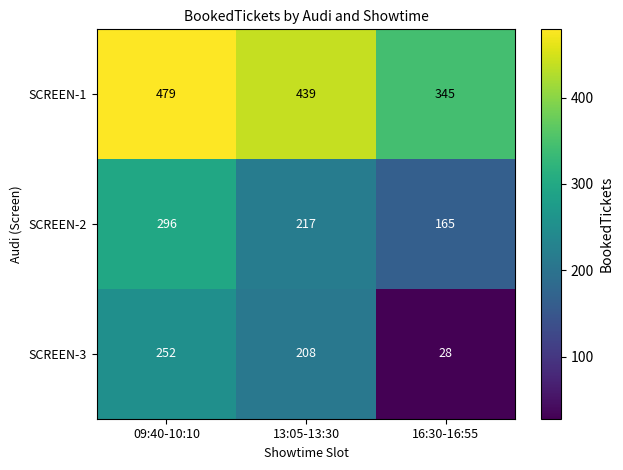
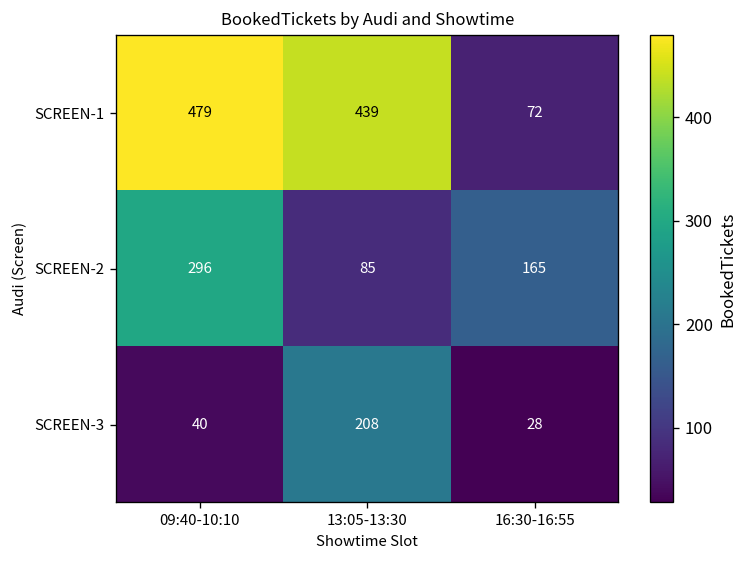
  {
    "SCREEN-1": {
      "09:40-10:10": 479,
      "13:05-13:30": 439,
-     "16:30-16:55": 345
+     "16:30-16:55": 72
    },
    "SCREEN-2": {
      "09:40-10:10": 296,
-     "13:05-13:30": 217,
+     "13:05-13:30": 85,
      "16:30-16:55": 165
    },
    "SCREEN-3": {
-     "09:40-10:10": 252,
+     "09:40-10:10": 40,
      "13:05-13:30": 208,
      "16:30-16:55": 28
    }
  }
